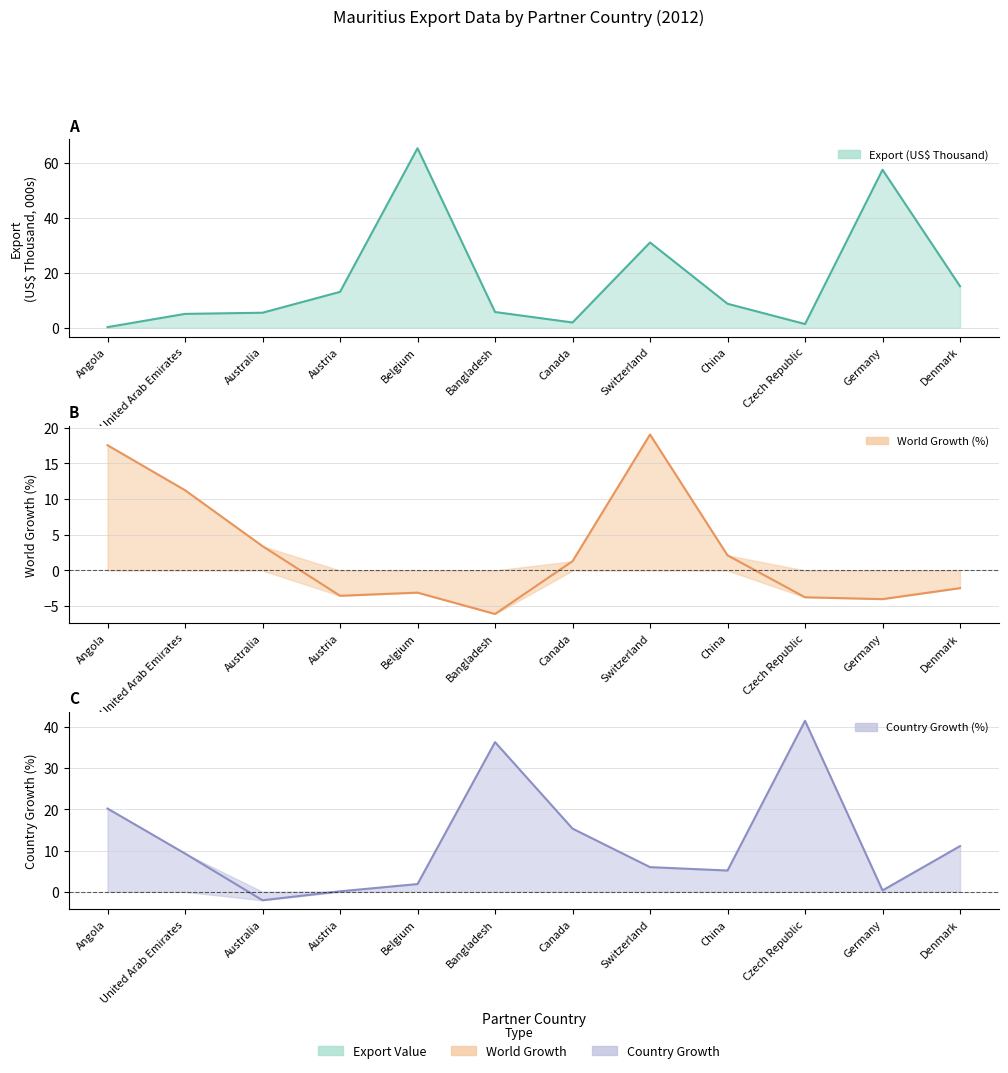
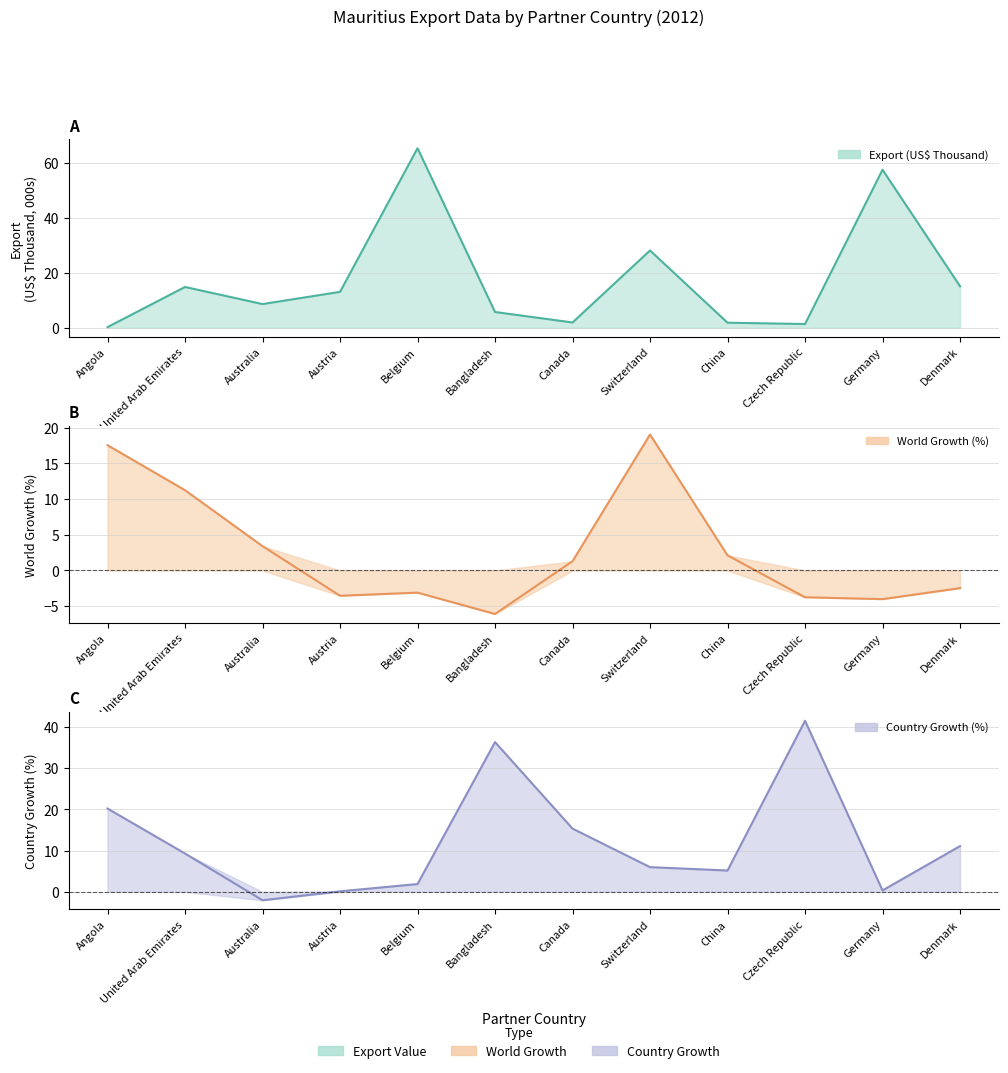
  {
    "A": {
      "Angola": 0,
-     "United Arab Emirates": 5,
-     "Australia": 5,
+     "United Arab Emirates": 15,
+     "Australia": 9,
      "Austria": 13,
      "Belgium": 65,
      "Bangladesh": 6,
      "Canada": 2,
-     "Switzerland": 31,
-     "China": 9,
+     "Switzerland": 28,
+     "China": 2,
      "Czech Republic": 1,
      "Germany": 57,
      "Denmark": 15
    }
  }
